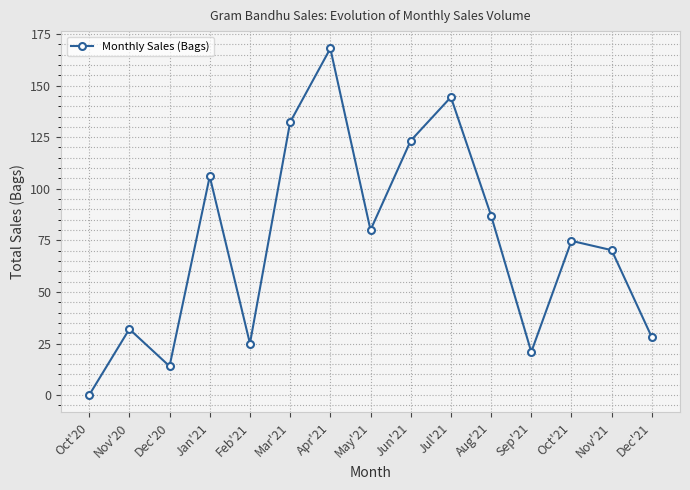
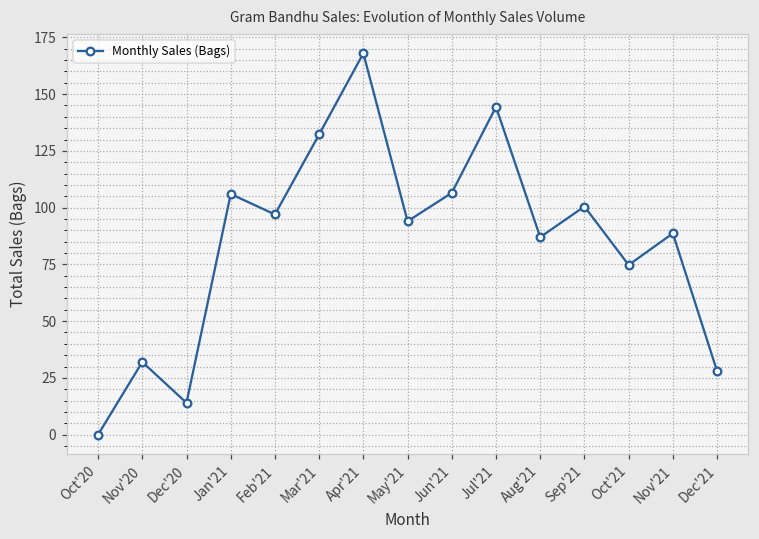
  {
    "Oct'20": 0,
    "Nov'20": 32,
    "Dec'20": 14,
    "Jan'21": 106,
-   "Feb'21": 25,
+   "Feb'21": 97,
    "Mar'21": 132,
    "Apr'21": 168,
-   "May'21": 80,
-   "Jun'21": 123,
+   "May'21": 94,
+   "Jun'21": 107,
    "Jul'21": 144,
    "Aug'21": 87,
-   "Sep'21": 21,
+   "Sep'21": 101,
    "Oct'21": 75,
-   "Nov'21": 70,
+   "Nov'21": 89,
    "Dec'21": 28
  }
